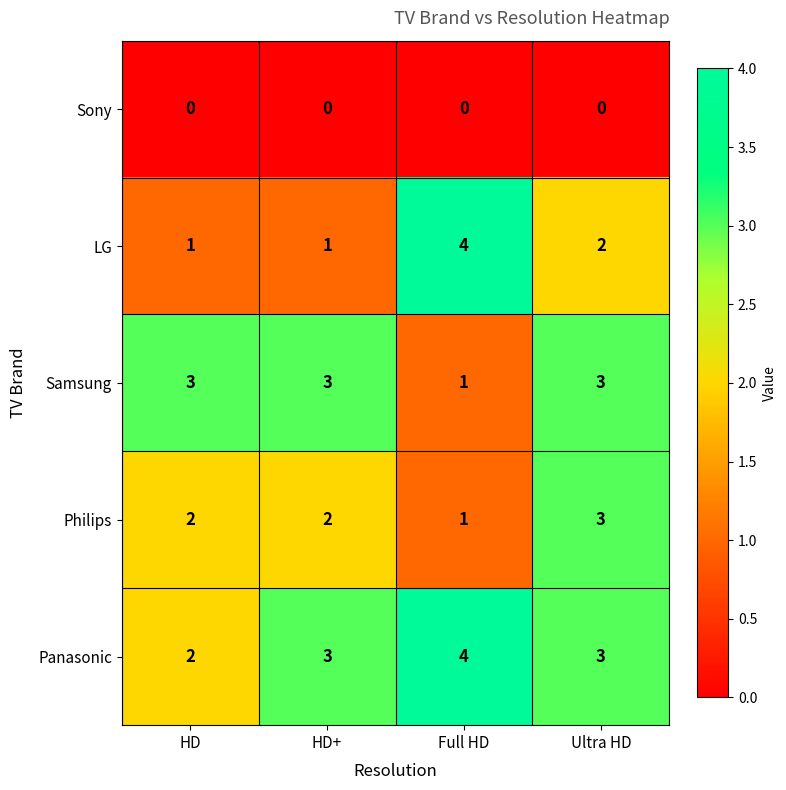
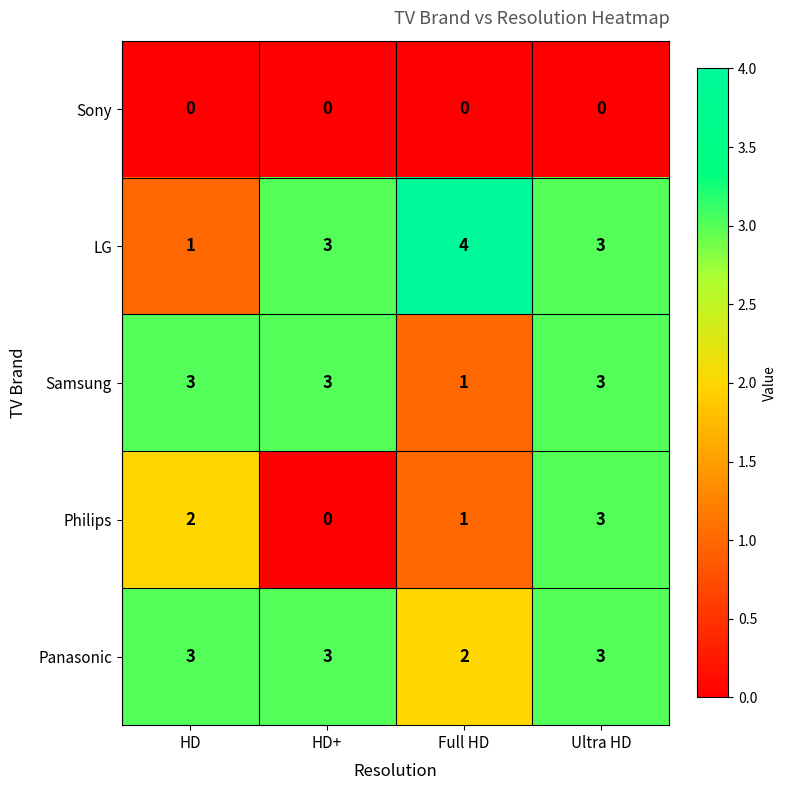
  {
    "Sony": {
      "HD": 0,
      "HD+": 0,
      "Full HD": 0,
      "Ultra HD": 0
    },
    "LG": {
      "HD": 1,
-     "HD+": 1,
+     "HD+": 3,
      "Full HD": 4,
-     "Ultra HD": 2
+     "Ultra HD": 3
    },
    "Samsung": {
      "HD": 3,
      "HD+": 3,
      "Full HD": 1,
      "Ultra HD": 3
    },
    "Philips": {
      "HD": 2,
-     "HD+": 2,
+     "HD+": 0,
      "Full HD": 1,
      "Ultra HD": 3
    },
    "Panasonic": {
-     "HD": 2,
+     "HD": 3,
      "HD+": 3,
-     "Full HD": 4,
+     "Full HD": 2,
      "Ultra HD": 3
    }
  }
